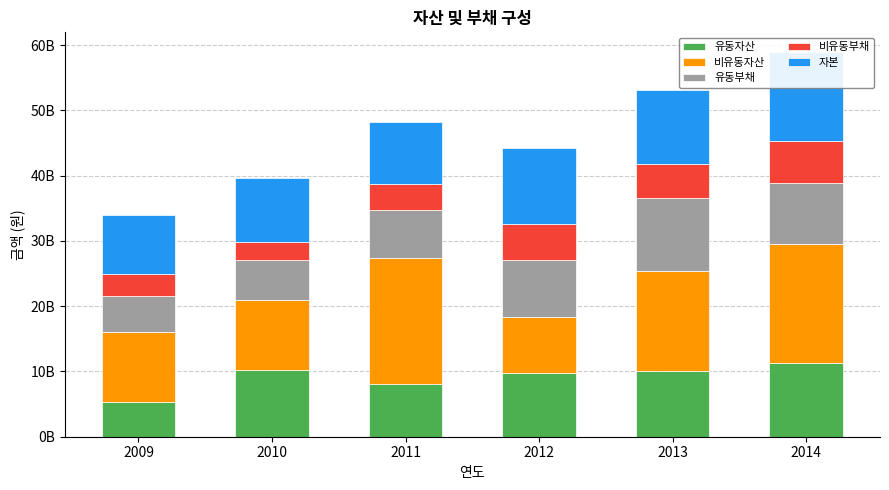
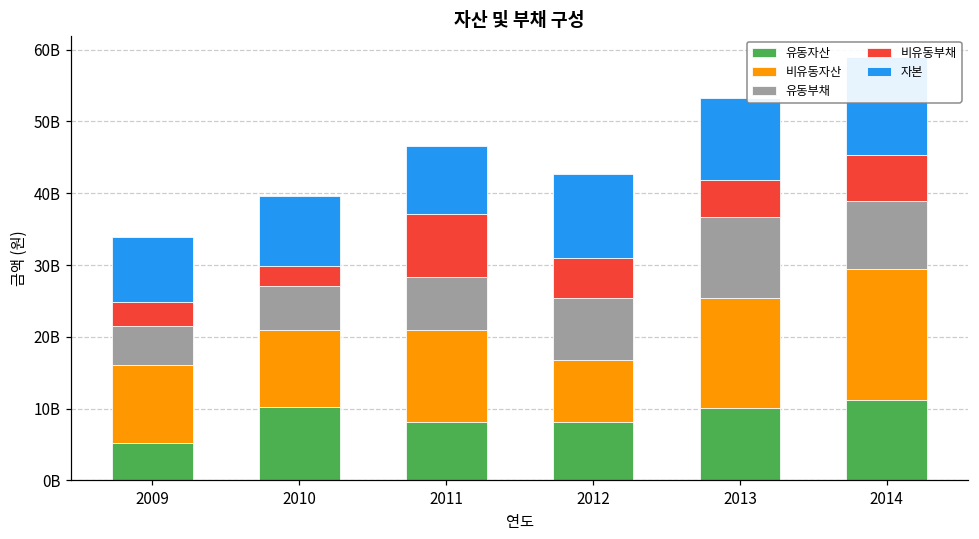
  {
    "유동자산": {
      "2009": 5000000000,
      "2010": 10000000000,
      "2011": 8000000000,
-     "2012": 10000000000,
+     "2012": 8000000000,
      "2013": 10000000000,
      "2014": 11000000000
    },
    "비유동자산": {
      "2009": 11000000000,
      "2010": 11000000000,
-     "2011": 19000000000,
+     "2011": 13000000000,
      "2012": 9000000000,
      "2013": 15000000000,
      "2014": 18000000000
    },
    "유동부채": {
      "2009": 5000000000,
      "2010": 6000000000,
      "2011": 7000000000,
      "2012": 9000000000,
      "2013": 11000000000,
      "2014": 9000000000
    },
    "비유동부채": {
      "2009": 3000000000,
      "2010": 3000000000,
-     "2011": 4000000000,
+     "2011": 9000000000,
      "2012": 6000000000,
      "2013": 5000000000,
      "2014": 6000000000
    },
    "자본": {
      "2009": 9000000000,
      "2010": 10000000000,
      "2011": 9000000000,
      "2012": 12000000000,
      "2013": 11000000000
    }
  }
